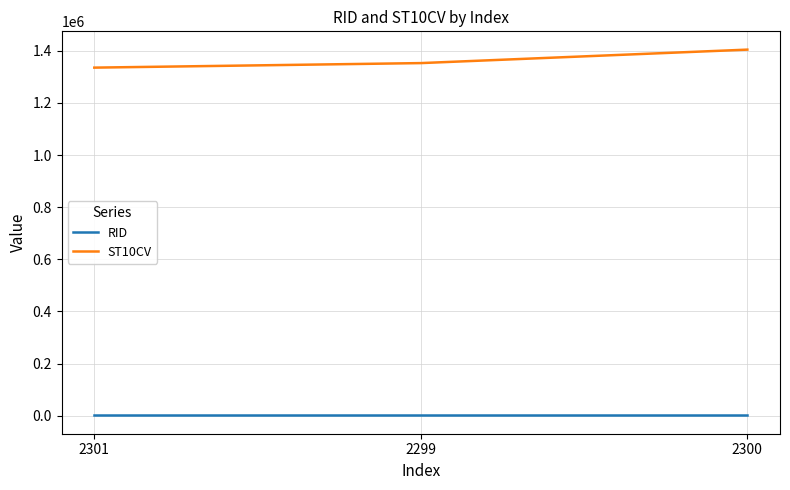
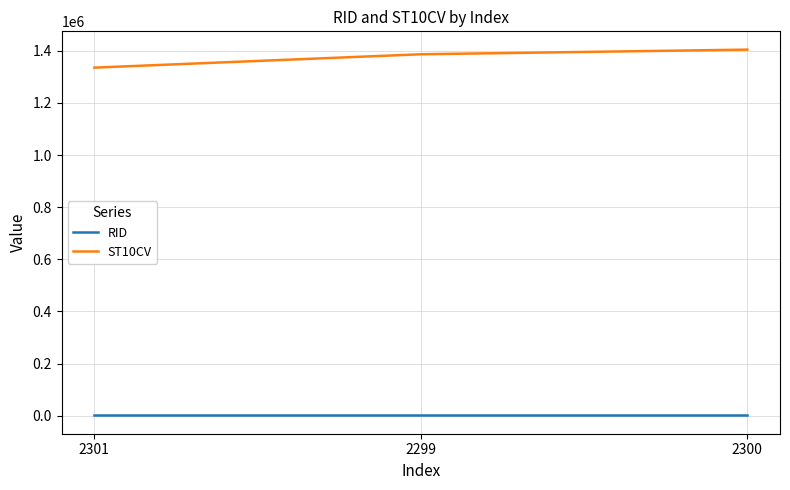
  {
    "RID": {
      "2301": 0,
      "2299": 0,
      "2300": 0
    },
    "ST10CV": {
      "2301": 1340000,
-     "2299": 1350000,
+     "2299": 1390000,
      "2300": 1400000
    }
  }
